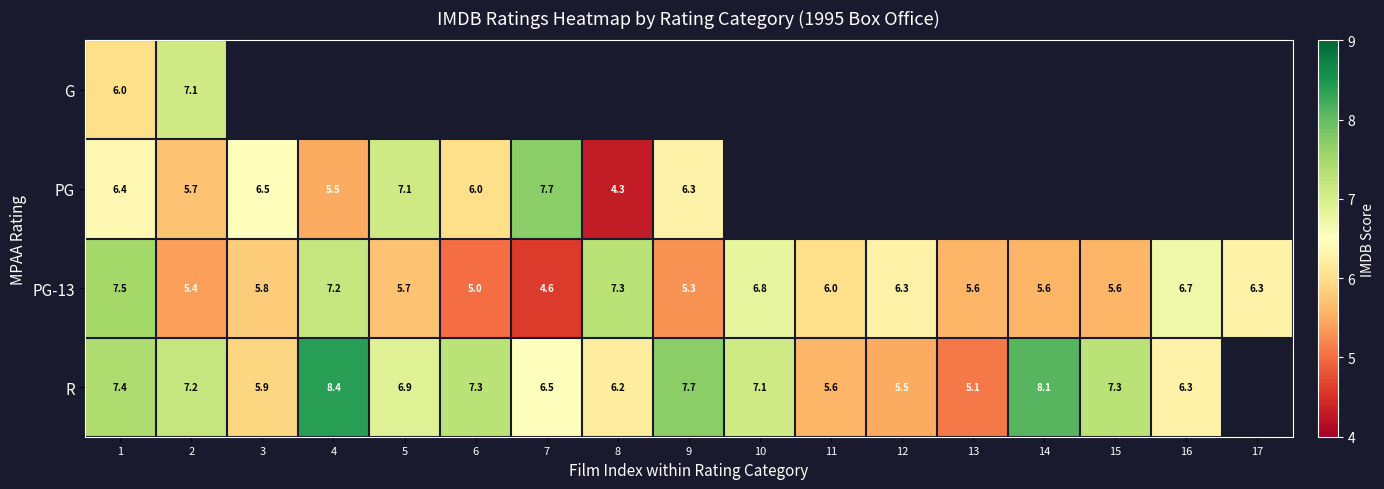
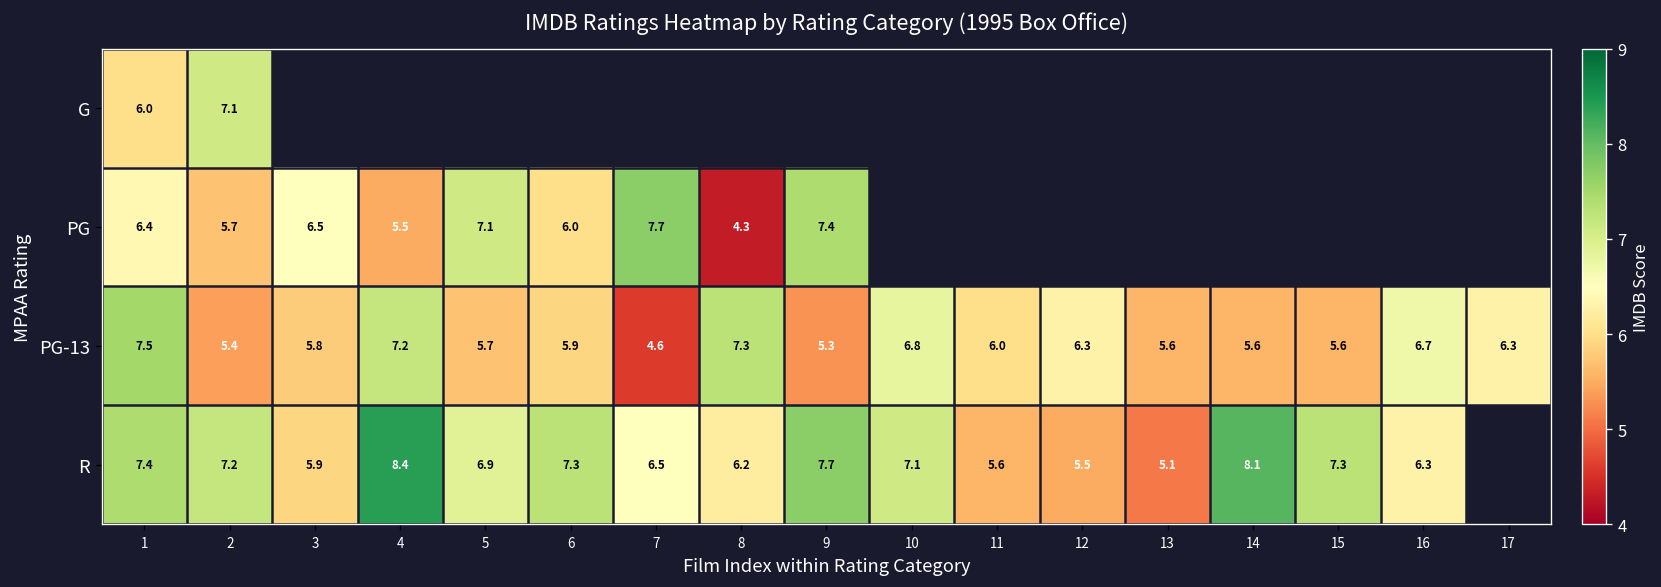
  {
    "G": {
      "1": 6.0,
      "2": 7.1
    },
    "PG": {
      "1": 6.4,
      "2": 5.7,
      "3": 6.5,
      "4": 5.5,
      "5": 7.1,
      "6": 6.0,
      "7": 7.7,
      "8": 4.3,
-     "9": 6.3
+     "9": 7.4
    },
    "PG-13": {
      "1": 7.5,
      "2": 5.4,
      "3": 5.8,
      "4": 7.2,
      "5": 5.7,
-     "6": 5.0,
+     "6": 5.9,
      "7": 4.6,
      "8": 7.3,
      "9": 5.3,
      "10": 6.8,
      "11": 6.0,
      "12": 6.3,
      "13": 5.6,
      "14": 5.6,
      "15": 5.6,
      "16": 6.7,
      "17": 6.3
    },
    "R": {
      "1": 7.4,
      "2": 7.2,
      "3": 5.9,
      "4": 8.4,
      "5": 6.9,
      "6": 7.3,
      "7": 6.5,
      "8": 6.2,
      "9": 7.7,
      "10": 7.1,
      "11": 5.6,
      "12": 5.5,
      "13": 5.1,
      "14": 8.1,
      "15": 7.3,
      "16": 6.3
    }
  }
